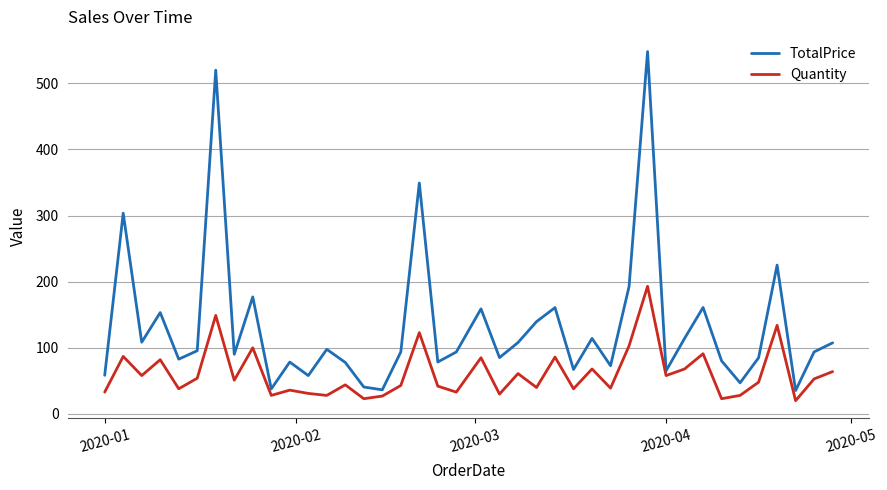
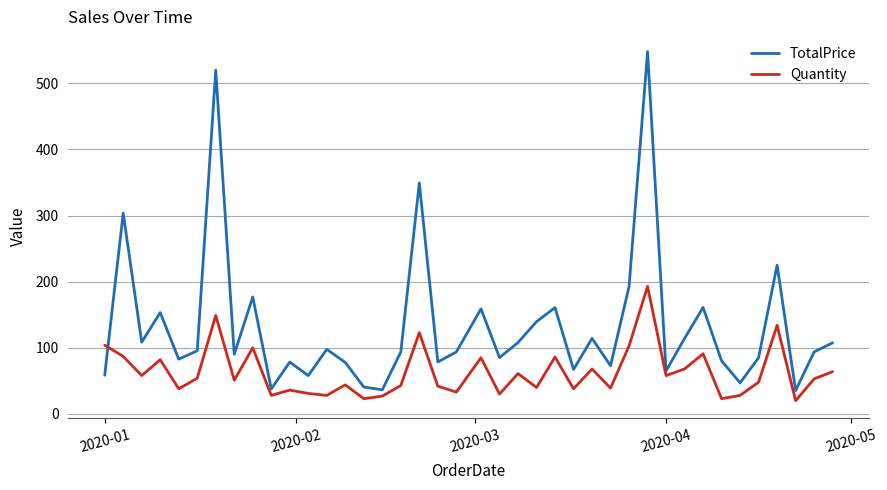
  {
    "TotalPrice": {
      "2020-01": 60,
      "2020-04": 70
    },
    "Quantity": {
-     "2020-01": 30,
+     "2020-01": 100,
      "2020-04": 60
    }
  }
